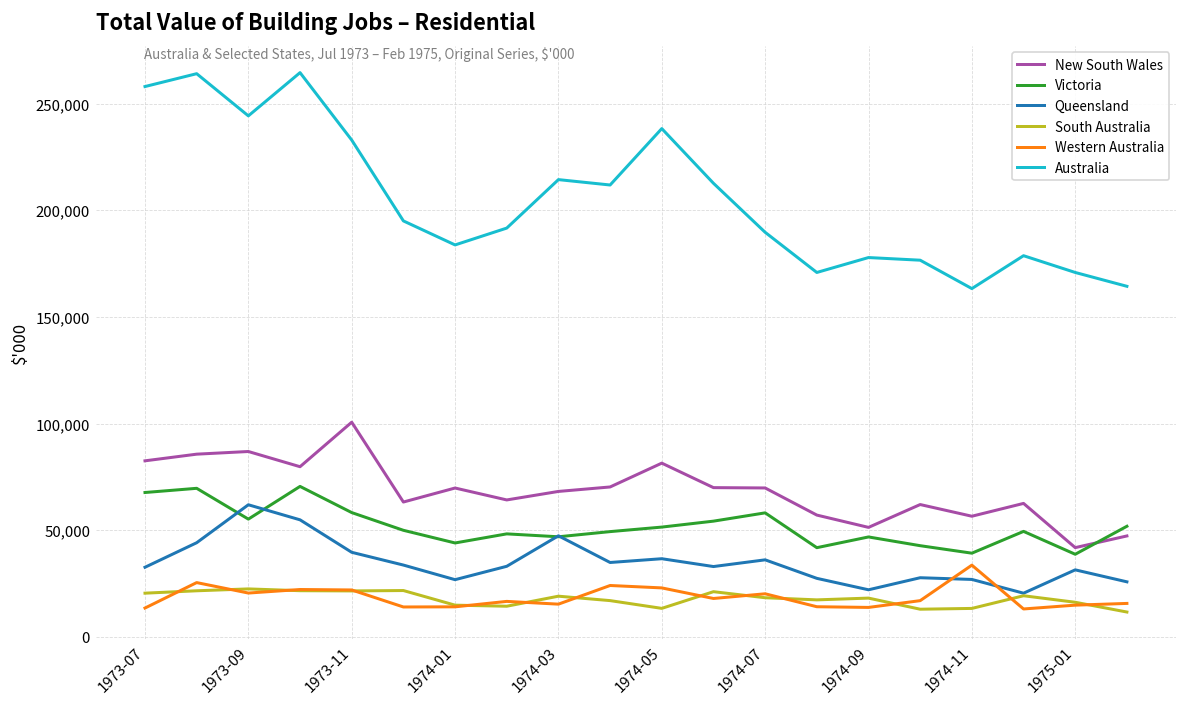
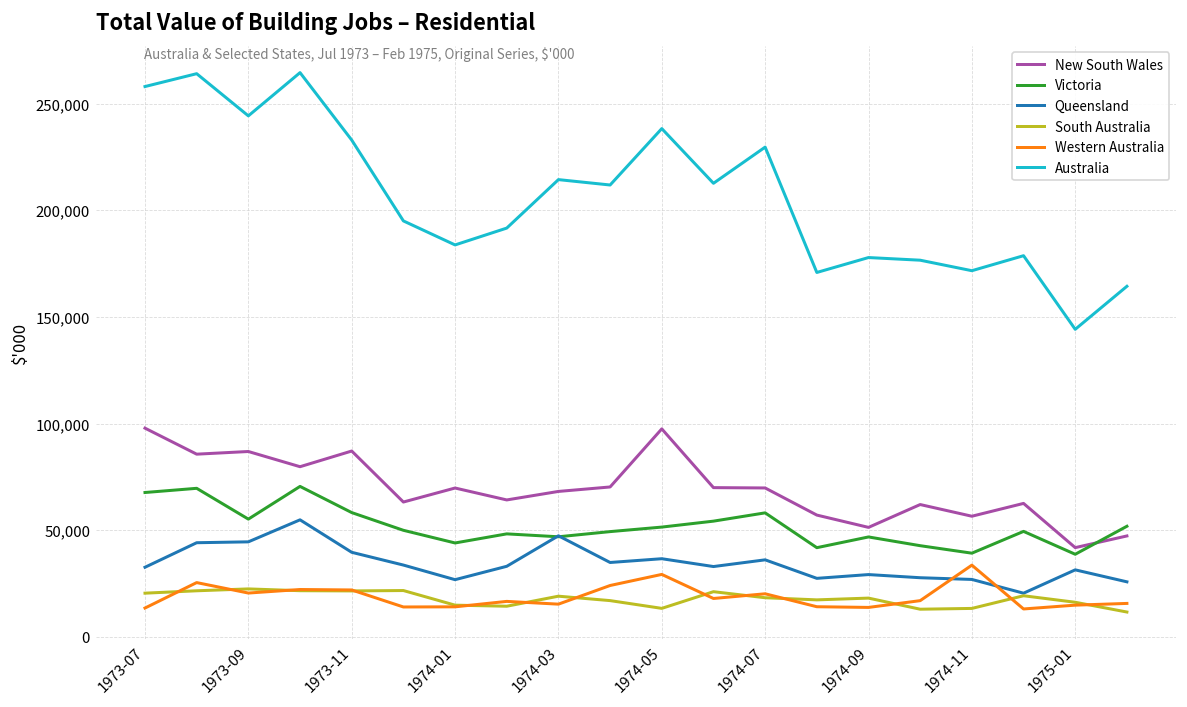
  {
    "New South Wales": {
-     "1973-07": "83,000",
+     "1973-07": "98,000",
      "1973-09": "87,000",
-     "1973-11": "101,000",
+     "1973-11": "87,000",
      "1974-01": "70,000",
      "1974-03": "68,000",
-     "1974-05": "81,000",
+     "1974-05": "98,000",
      "1974-07": "70,000",
      "1974-09": "51,000",
      "1974-11": "57,000",
      "1975-01": "42,000"
    },
    "Victoria": {
      "1973-07": "68,000",
      "1973-09": "55,000",
      "1973-11": "58,000",
      "1974-01": "44,000",
      "1974-05": "51,000",
      "1974-07": "58,000",
      "1974-09": "47,000",
      "1974-11": "39,000",
      "1975-01": "39,000"
    },
    "Queensland": {
      "1973-07": "33,000",
-     "1973-09": "62,000",
+     "1973-09": "45,000",
      "1973-11": "40,000",
      "1974-01": "27,000",
      "1974-05": "37,000",
      "1974-07": "36,000",
-     "1974-09": "22,000",
+     "1974-09": "29,000",
      "1974-11": "27,000",
      "1975-01": "31,000"
    },
    "South Australia": {
      "1973-07": "20,000",
      "1973-09": "22,000",
      "1974-03": "19,000",
      "1974-05": "13,000",
      "1974-07": "18,000",
      "1974-09": "18,000",
      "1974-11": "13,000"
    },
    "Western Australia": {
      "1973-07": "13,000",
      "1973-09": "21,000",
      "1974-03": "15,000",
-     "1974-05": "23,000",
+     "1974-05": "29,000",
      "1974-07": "20,000",
      "1974-09": "14,000",
      "1974-11": "34,000"
    },
    "Australia": {
      "1973-07": "258,000",
      "1973-09": "244,000",
      "1973-11": "233,000",
      "1974-01": "184,000",
      "1974-03": "214,000",
      "1974-05": "238,000",
-     "1974-07": "190,000",
+     "1974-07": "230,000",
      "1974-09": "178,000",
-     "1974-11": "163,000",
-     "1975-01": "171,000"
+     "1974-11": "172,000",
+     "1975-01": "144,000"
    }
  }
